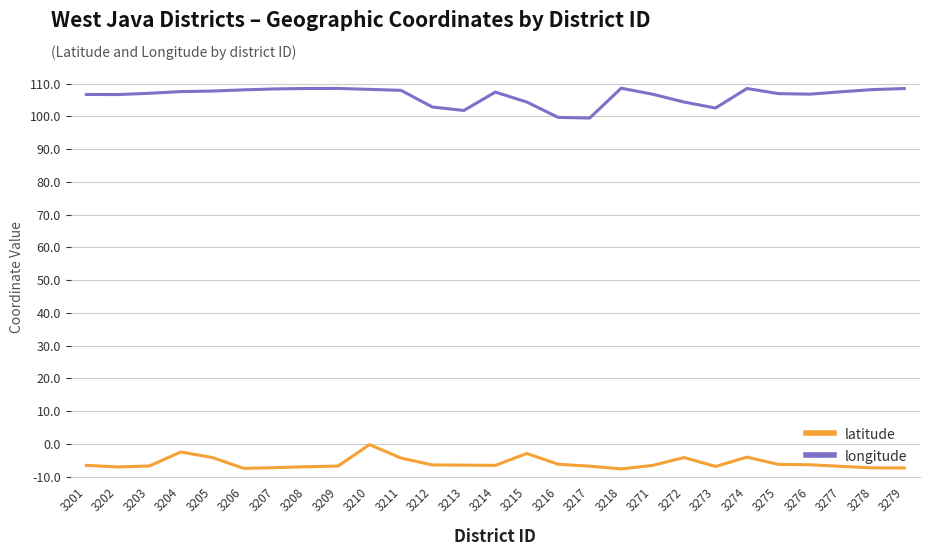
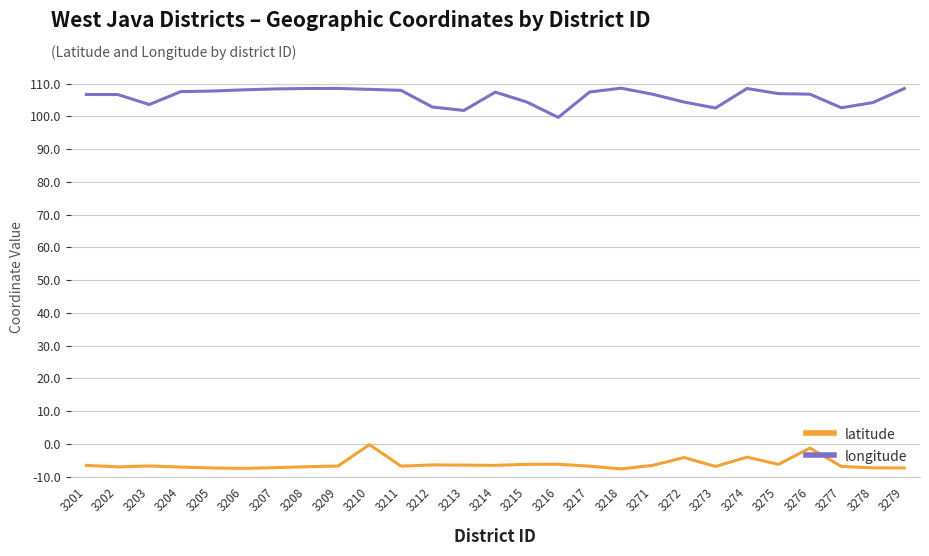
  {
    "latitude": {
      "3201": -7,
      "3202": -7,
      "3203": -7,
-     "3204": -3,
-     "3205": -4,
+     "3204": -7,
+     "3205": -7,
      "3206": -8,
      "3207": -7,
      "3208": -7,
      "3209": -7,
      "3210": 0,
-     "3211": -4,
+     "3211": -7,
      "3212": -6,
      "3213": -7,
      "3214": -7,
-     "3215": -3,
+     "3215": -6,
      "3216": -6,
      "3217": -7,
      "3218": -8,
      "3271": -7,
      "3272": -4,
      "3273": -7,
      "3274": -4,
      "3275": -6,
-     "3276": -6,
+     "3276": -1,
      "3277": -7,
      "3278": -7,
      "3279": -7
    },
    "longitude": {
      "3201": 107,
      "3202": 107,
-     "3203": 107,
+     "3203": 104,
      "3204": 108,
      "3205": 108,
      "3206": 108,
      "3207": 108,
      "3208": 109,
      "3209": 109,
      "3210": 108,
      "3211": 108,
      "3212": 103,
      "3213": 102,
      "3214": 107,
      "3215": 104,
      "3216": 100,
-     "3217": 100,
+     "3217": 107,
      "3218": 109,
      "3271": 107,
      "3272": 104,
      "3273": 103,
      "3274": 109,
      "3275": 107,
      "3276": 107,
-     "3277": 108,
-     "3278": 108,
+     "3277": 103,
+     "3278": 104,
      "3279": 109
    }
  }
